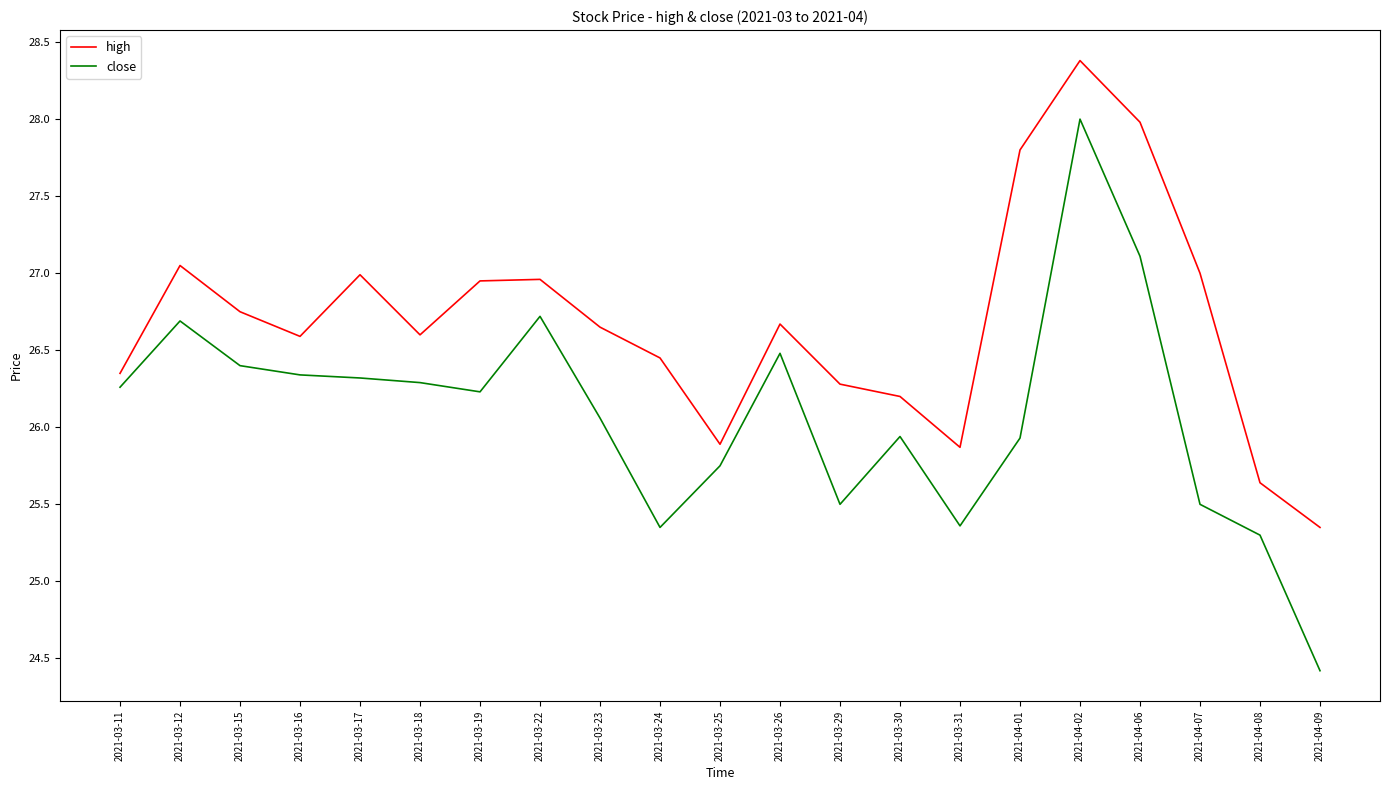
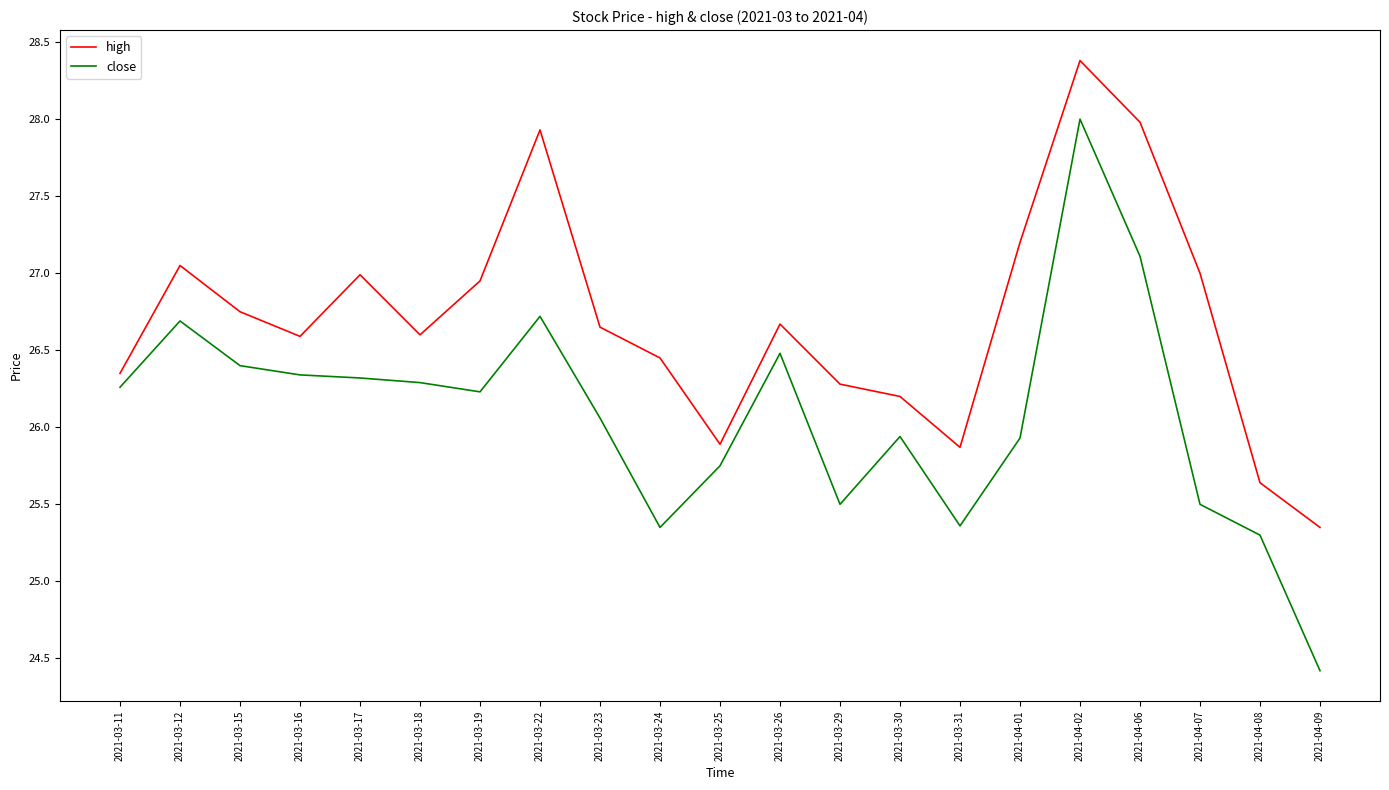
  {
    "high": {
      "2021-03-11": 26.35,
      "2021-03-12": 27.05,
      "2021-03-15": 26.75,
      "2021-03-16": 26.59,
      "2021-03-17": 26.99,
      "2021-03-18": 26.60,
      "2021-03-19": 26.95,
-     "2021-03-22": 26.96,
+     "2021-03-22": 27.93,
      "2021-03-23": 26.65,
      "2021-03-24": 26.45,
      "2021-03-25": 25.89,
      "2021-03-26": 26.67,
      "2021-03-29": 26.28,
      "2021-03-30": 26.20,
      "2021-03-31": 25.87,
-     "2021-04-01": 27.8,
+     "2021-04-01": 27.2,
      "2021-04-02": 28.38,
      "2021-04-06": 27.98,
      "2021-04-07": 27.00,
      "2021-04-08": 25.64,
      "2021-04-09": 25.35
    },
    "close": {
      "2021-03-11": 26.26,
      "2021-03-12": 26.69,
      "2021-03-15": 26.40,
      "2021-03-16": 26.34,
      "2021-03-17": 26.32,
      "2021-03-18": 26.29,
      "2021-03-19": 26.23,
      "2021-03-22": 26.72,
      "2021-03-23": 26.06,
      "2021-03-24": 25.35,
      "2021-03-25": 25.75,
      "2021-03-26": 26.48,
      "2021-03-29": 25.50,
      "2021-03-30": 25.94,
      "2021-03-31": 25.36,
      "2021-04-01": 25.93,
      "2021-04-02": 28.00,
      "2021-04-06": 27.11,
      "2021-04-07": 25.50,
      "2021-04-08": 25.30,
      "2021-04-09": 24.42
    }
  }
